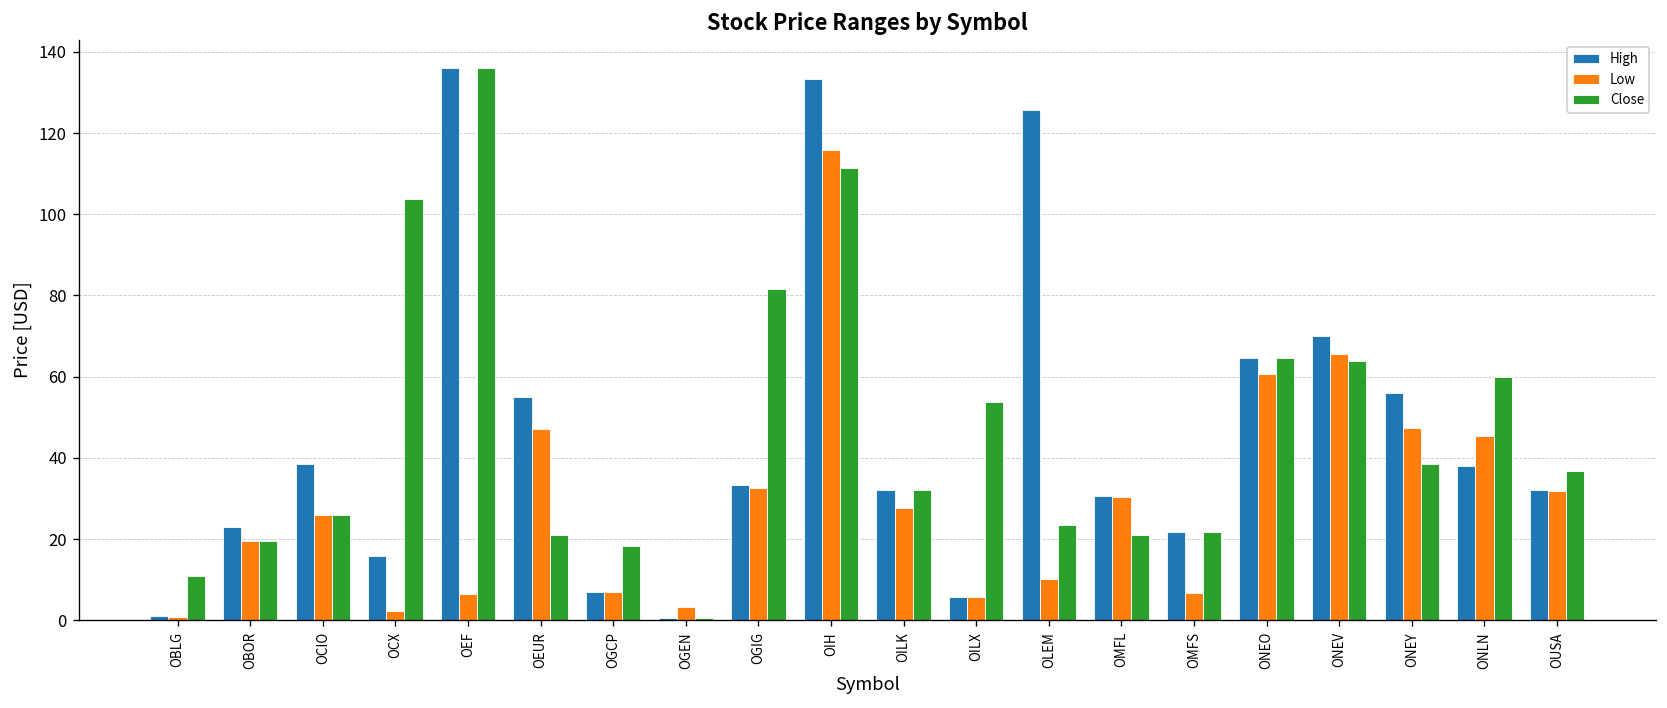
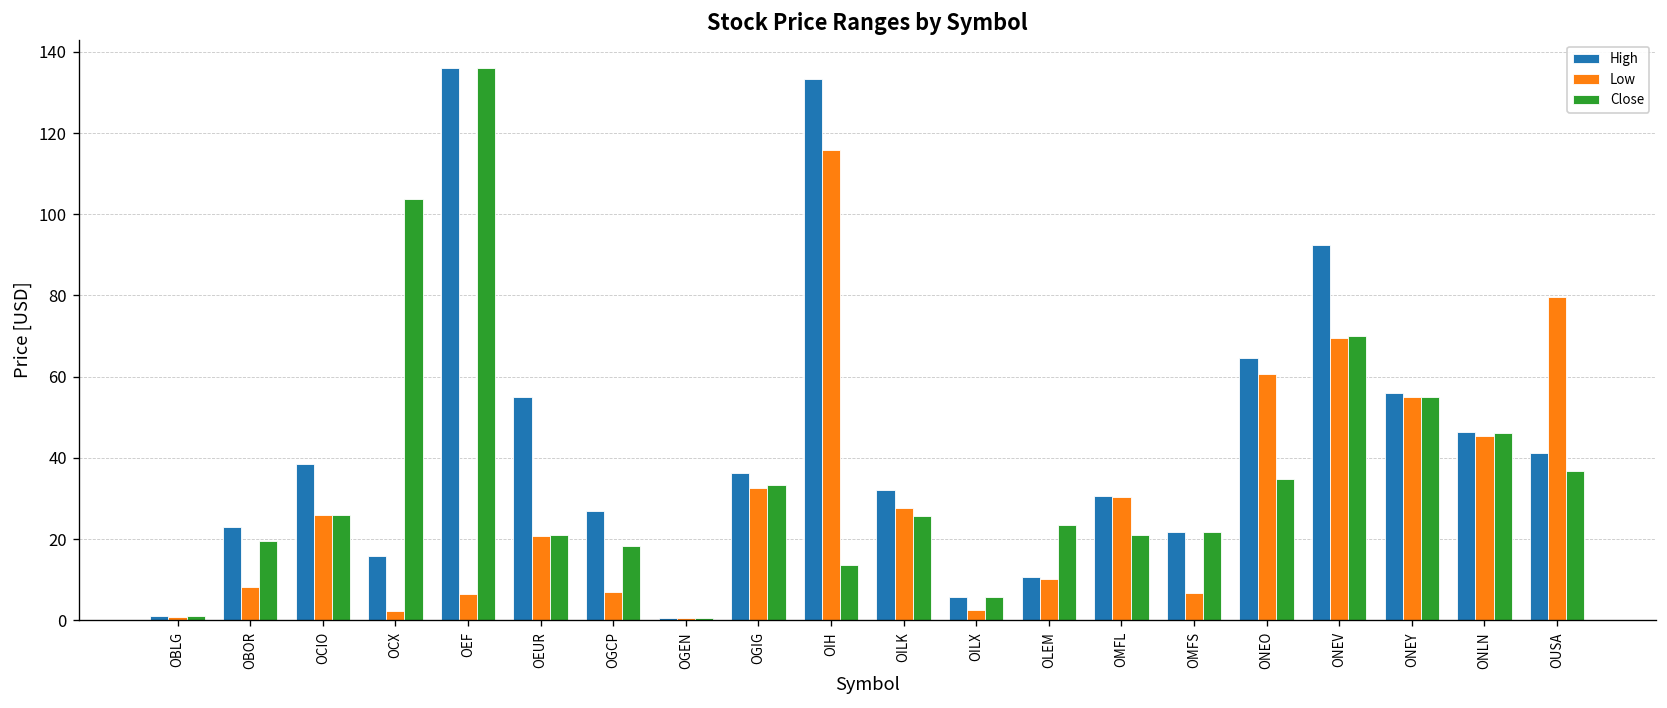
  {
    "High": {
      "OBLG": 1,
      "OBOR": 23,
      "OCIO": 39,
      "OCX": 16,
      "OEF": 136,
      "OEUR": 55,
-     "OGCP": 7,
-     "OGIG": 33,
+     "OGCP": 27,
+     "OGIG": 36,
      "OIH": 133,
      "OILK": 32,
      "OILX": 6,
-     "OLEM": 126,
+     "OLEM": 11,
      "OMFL": 31,
      "OMFS": 22,
      "ONEO": 65,
-     "ONEV": 70,
+     "ONEV": 92,
      "ONEY": 56,
-     "ONLN": 38,
-     "OUSA": 32
+     "ONLN": 46,
+     "OUSA": 41
    },
    "Low": {
      "OBLG": 1,
-     "OBOR": 19,
+     "OBOR": 8,
      "OCIO": 26,
      "OCX": 2,
      "OEF": 6,
-     "OEUR": 47,
+     "OEUR": 21,
      "OGCP": 7,
-     "OGEN": 3,
+     "OGEN": 1,
      "OGIG": 33,
      "OIH": 116,
      "OILK": 28,
-     "OILX": 6,
+     "OILX": 3,
      "OLEM": 10,
      "OMFL": 30,
      "OMFS": 7,
      "ONEO": 61,
-     "ONEV": 66,
-     "ONEY": 47,
+     "ONEV": 70,
+     "ONEY": 55,
      "ONLN": 45,
-     "OUSA": 32
+     "OUSA": 80
    },
    "Close": {
-     "OBLG": 11,
+     "OBLG": 1,
      "OBOR": 19,
      "OCIO": 26,
      "OCX": 104,
      "OEF": 136,
      "OEUR": 21,
      "OGCP": 18,
-     "OGIG": 82,
-     "OIH": 112,
-     "OILK": 32,
-     "OILX": 54,
+     "OGIG": 33,
+     "OIH": 14,
+     "OILK": 26,
+     "OILX": 6,
      "OLEM": 24,
      "OMFL": 21,
      "OMFS": 22,
-     "ONEO": 65,
-     "ONEV": 64,
-     "ONEY": 39,
-     "ONLN": 60,
+     "ONEO": 35,
+     "ONEV": 70,
+     "ONEY": 55,
+     "ONLN": 46,
      "OUSA": 37
    }
  }
